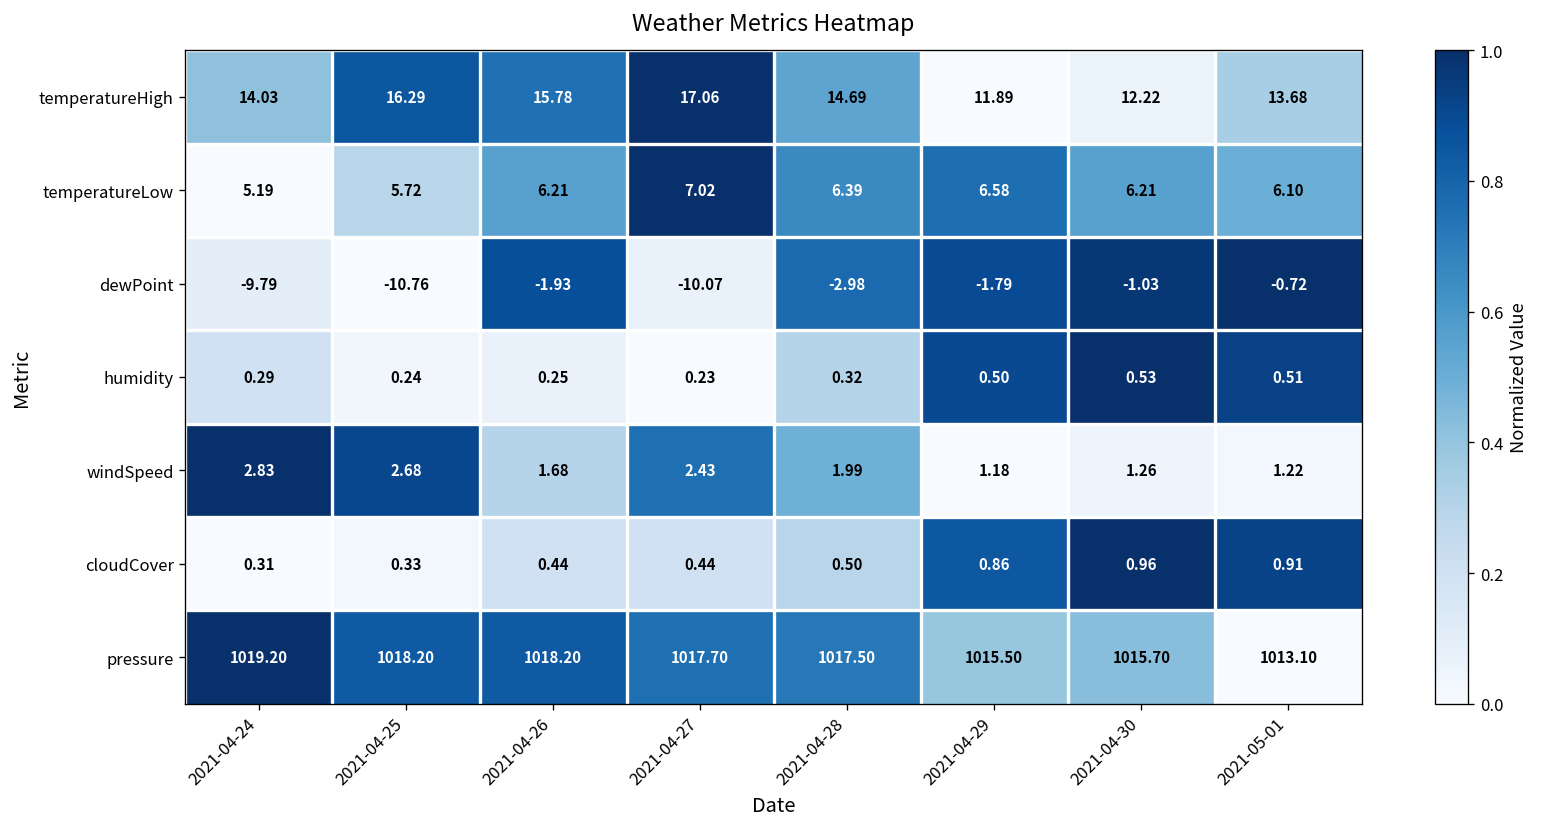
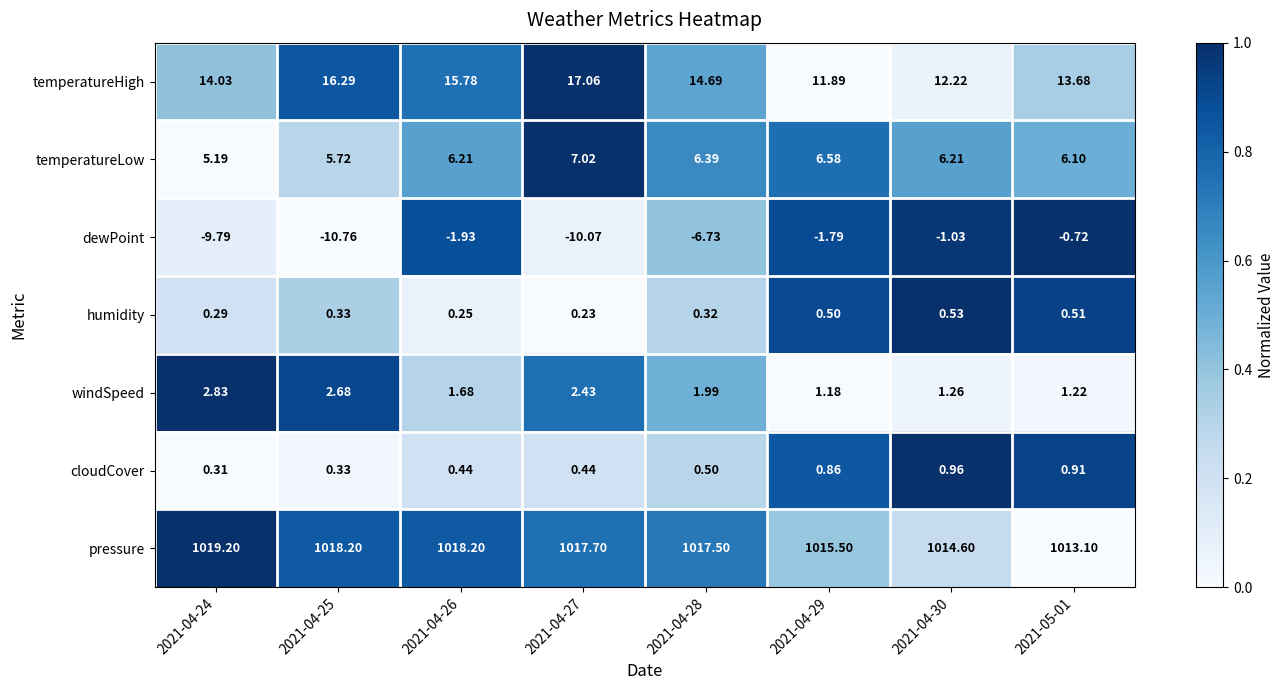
  {
    "temperatureHigh": {
      "2021-04-24": 14.03,
      "2021-04-25": 16.29,
      "2021-04-26": 15.78,
      "2021-04-27": 17.06,
      "2021-04-28": 14.69,
      "2021-04-29": 11.89,
      "2021-04-30": 12.22,
      "2021-05-01": 13.68
    },
    "temperatureLow": {
      "2021-04-24": 5.19,
      "2021-04-25": 5.72,
      "2021-04-26": 6.21,
      "2021-04-27": 7.02,
      "2021-04-28": 6.39,
      "2021-04-29": 6.58,
      "2021-04-30": 6.21,
      "2021-05-01": 6.10
    },
    "dewPoint": {
      "2021-04-24": -9.79,
      "2021-04-25": -10.76,
      "2021-04-26": -1.93,
      "2021-04-27": -10.07,
-     "2021-04-28": -2.98,
+     "2021-04-28": -6.73,
      "2021-04-29": -1.79,
      "2021-04-30": -1.03,
      "2021-05-01": -0.72
    },
    "humidity": {
      "2021-04-24": 0.29,
-     "2021-04-25": 0.24,
+     "2021-04-25": 0.33,
      "2021-04-26": 0.25,
      "2021-04-27": 0.23,
      "2021-04-28": 0.32,
      "2021-04-29": 0.50,
      "2021-04-30": 0.53,
      "2021-05-01": 0.51
    },
    "windSpeed": {
      "2021-04-24": 2.83,
      "2021-04-25": 2.68,
      "2021-04-26": 1.68,
      "2021-04-27": 2.43,
      "2021-04-28": 1.99,
      "2021-04-29": 1.18,
      "2021-04-30": 1.26,
      "2021-05-01": 1.22
    },
    "cloudCover": {
      "2021-04-24": 0.31,
      "2021-04-25": 0.33,
      "2021-04-26": 0.44,
      "2021-04-27": 0.44,
      "2021-04-28": 0.50,
      "2021-04-29": 0.86,
      "2021-04-30": 0.96,
      "2021-05-01": 0.91
    },
    "pressure": {
      "2021-04-24": 1019.20,
      "2021-04-25": 1018.20,
      "2021-04-26": 1018.20,
      "2021-04-27": 1017.70,
      "2021-04-28": 1017.50,
      "2021-04-29": 1015.50,
-     "2021-04-30": 1015.70,
+     "2021-04-30": 1014.60,
      "2021-05-01": 1013.10
    }
  }
